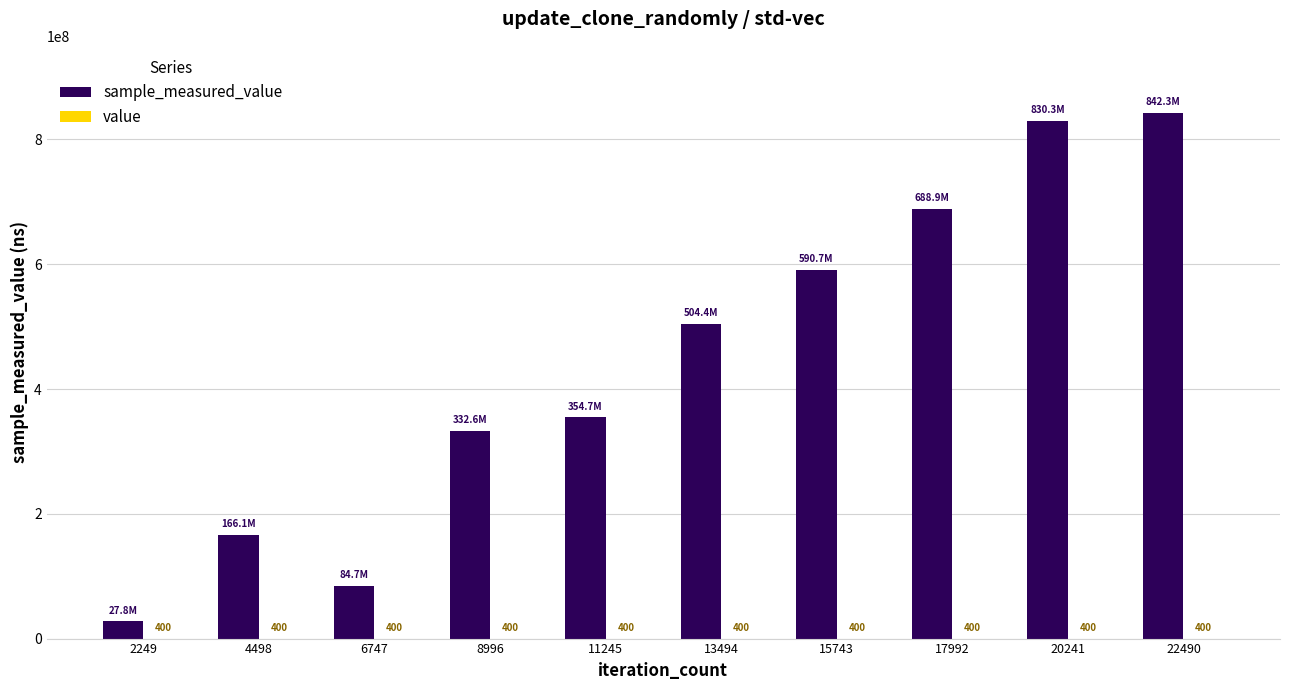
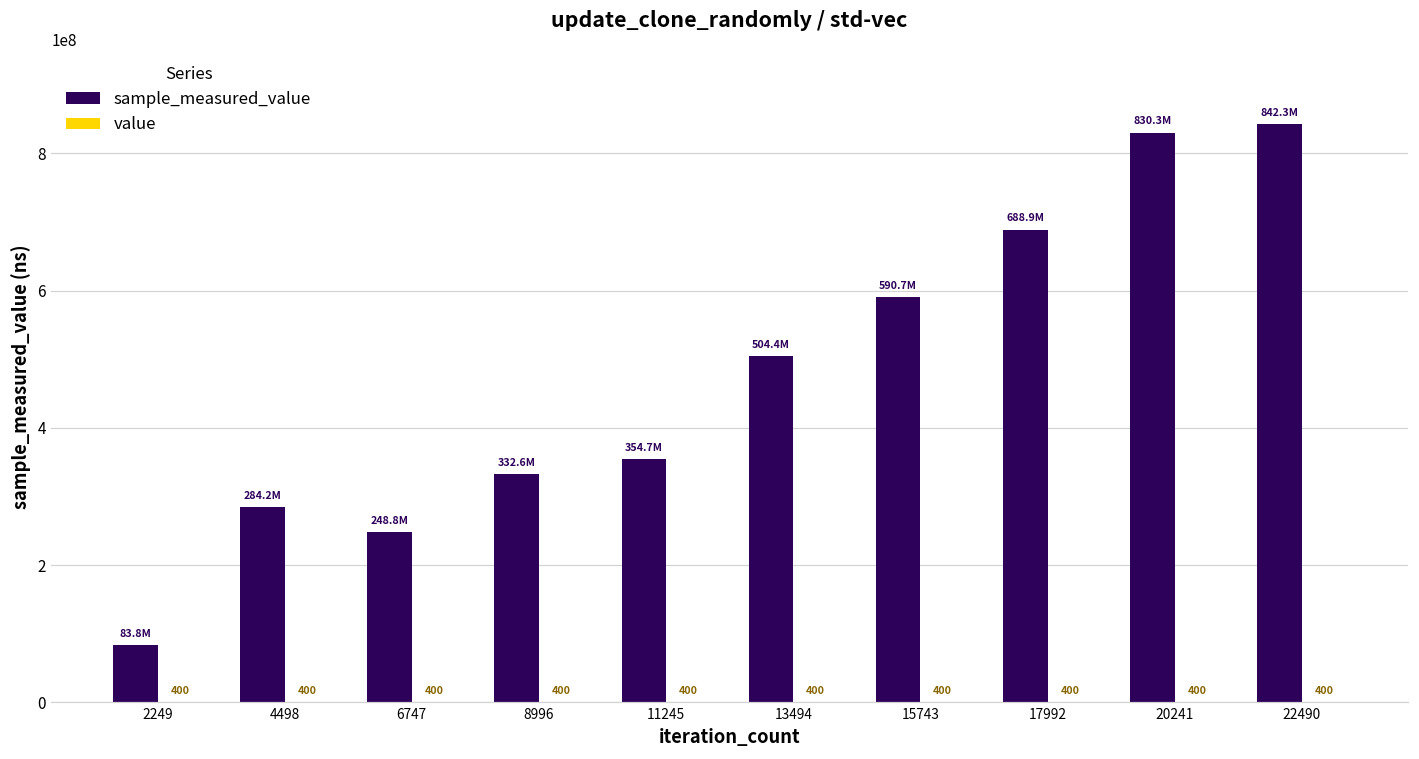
  {
    "sample_measured_value": {
-     "2249": "27.8M",
-     "4498": "166.1M",
-     "6747": "84.7M",
+     "2249": "83.8M",
+     "4498": "284.2M",
+     "6747": "248.8M",
      "8996": "332.6M",
      "11245": "354.7M",
      "13494": "504.4M",
      "15743": "590.7M",
      "17992": "688.9M",
      "20241": "830.3M",
      "22490": "842.3M"
    },
    "value": {
      "2249": "400",
      "4498": "400",
      "6747": "400",
      "8996": "400",
      "11245": "400",
      "13494": "400",
      "15743": "400",
      "17992": "400",
      "20241": "400",
      "22490": "400"
    }
  }
